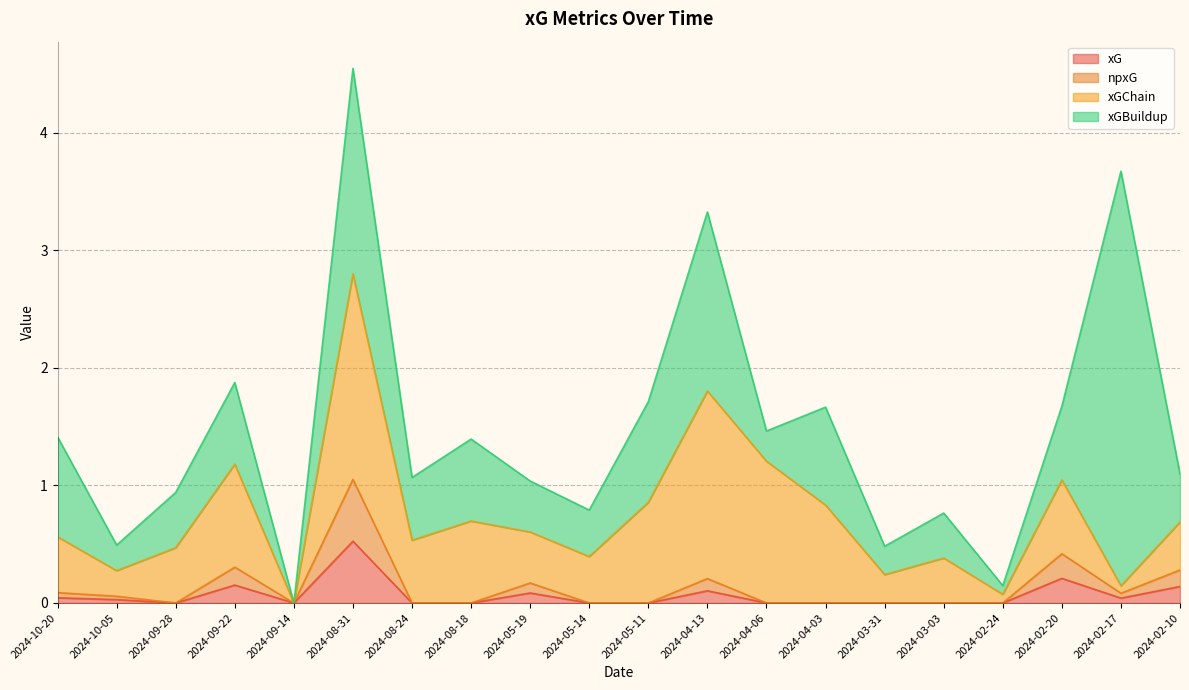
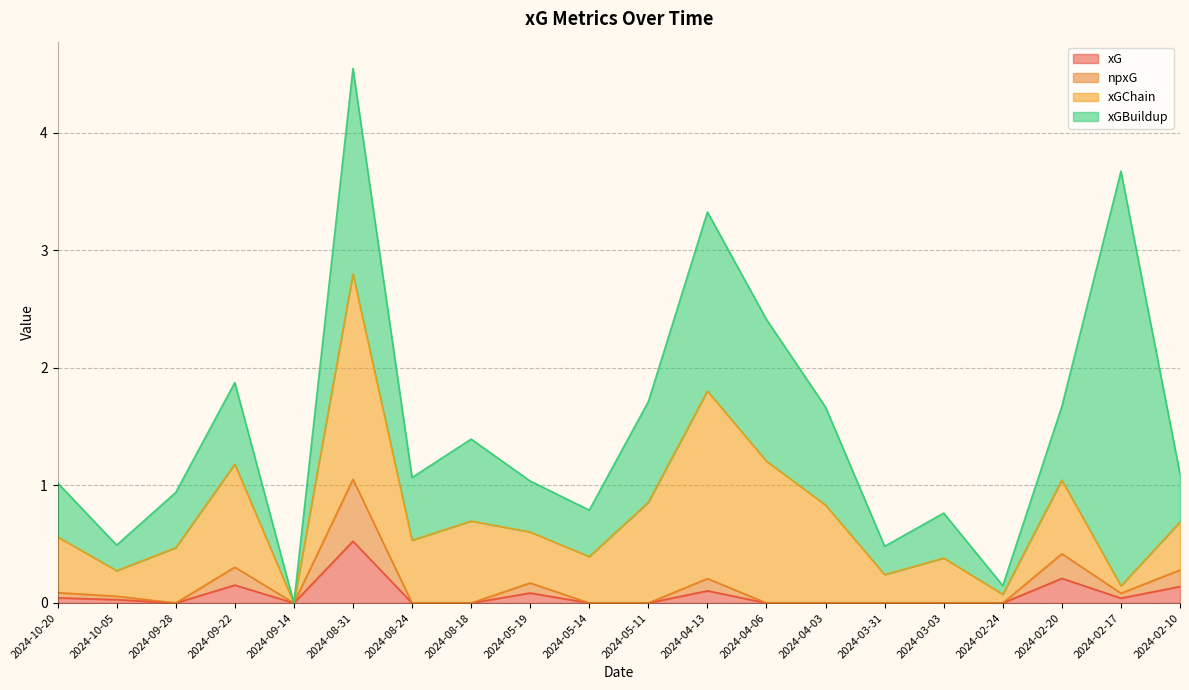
  {
    "xGBuildup": {
-     "2024-10-20": 0.85,
+     "2024-10-20": 0.46,
      "2024-10-05": 0.22,
      "2024-09-28": 0.47,
      "2024-09-22": 0.69,
      "2024-08-31": 1.75,
      "2024-08-24": 0.53,
      "2024-08-18": 0.70,
      "2024-05-19": 0.43,
      "2024-05-14": 0.40,
      "2024-05-11": 0.86,
      "2024-04-13": 1.52,
-     "2024-04-06": 0.26,
+     "2024-04-06": 1.21,
      "2024-04-03": 0.83,
      "2024-03-31": 0.24,
      "2024-03-03": 0.38,
      "2024-02-24": 0.07,
      "2024-02-20": 0.63,
      "2024-02-17": 3.53,
      "2024-02-10": 0.41
    }
  }
